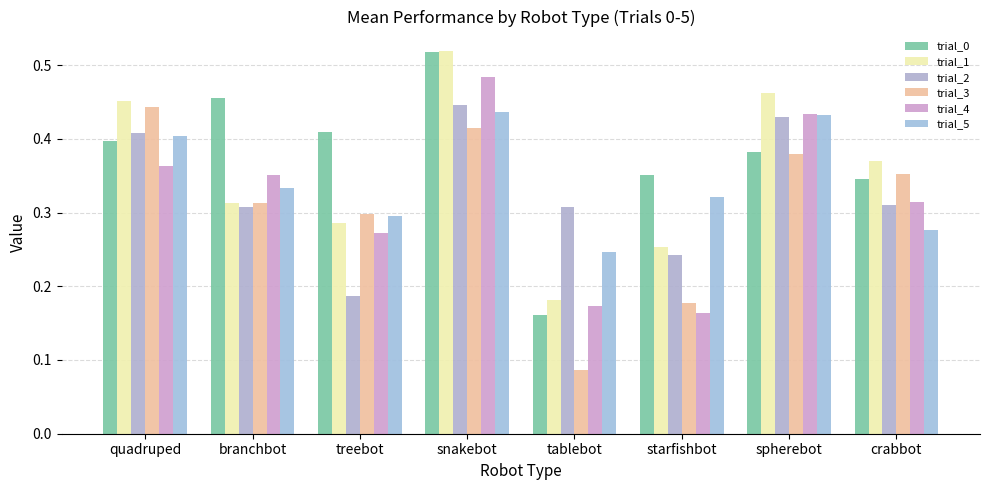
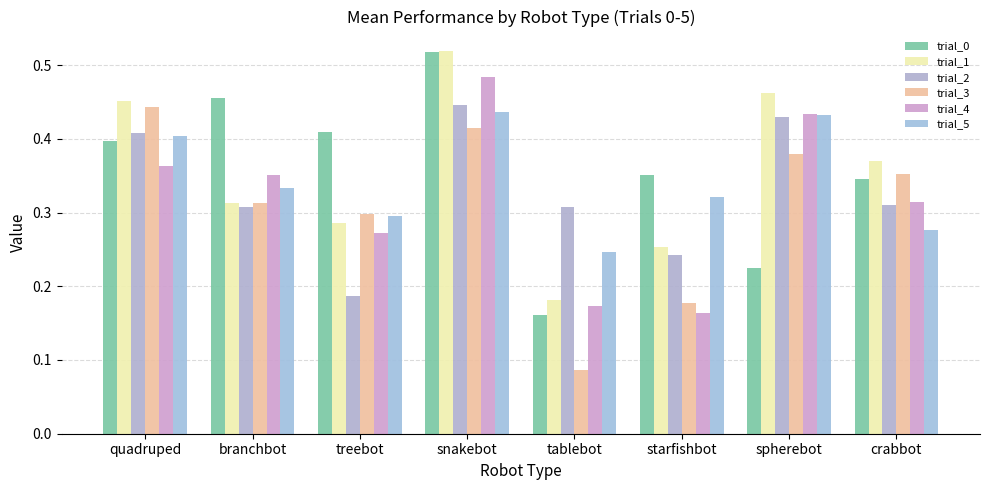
  {
    "trial_0": {
      "quadruped": 0.40,
      "branchbot": 0.45,
      "treebot": 0.41,
      "snakebot": 0.52,
      "tablebot": 0.16,
      "starfishbot": 0.35,
-     "spherebot": 0.38,
+     "spherebot": 0.23,
      "crabbot": 0.34
    }
  }
